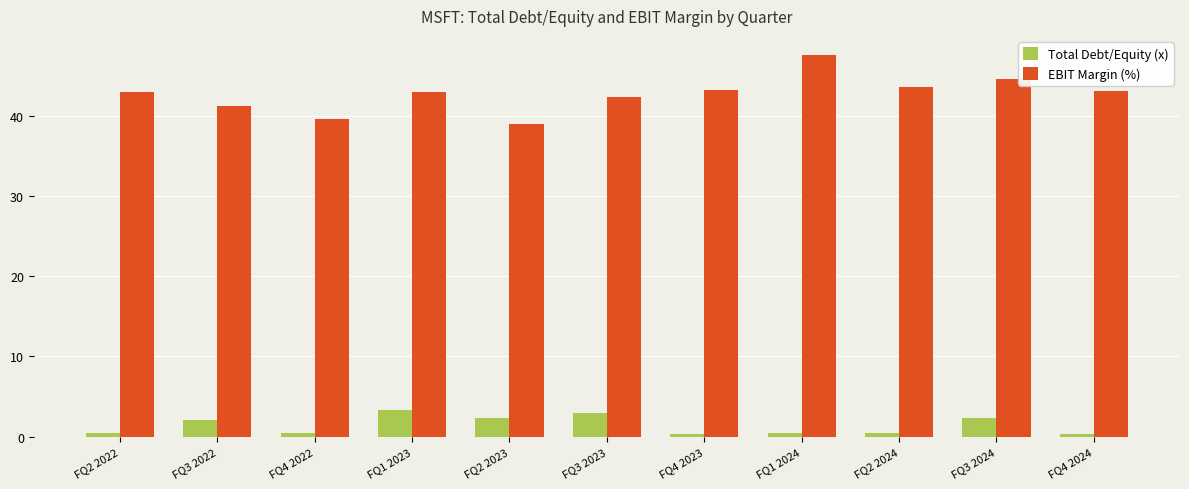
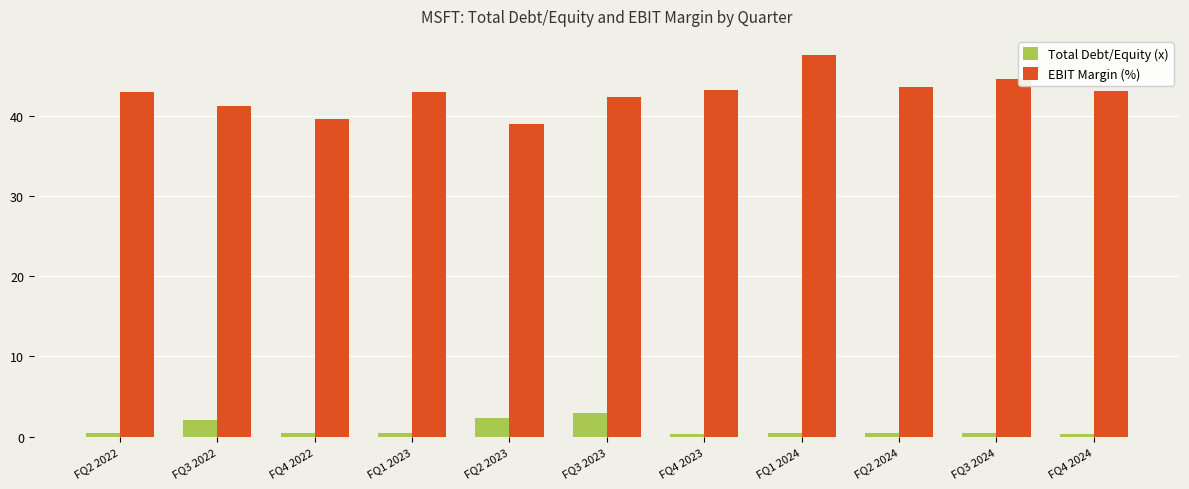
  {
    "Total Debt/Equity (x)": {
      "FQ2 2022": 1,
      "FQ3 2022": 2,
      "FQ4 2022": 0,
-     "FQ1 2023": 3,
+     "FQ1 2023": 0,
      "FQ2 2023": 2,
      "FQ3 2023": 3,
      "FQ4 2023": 0,
      "FQ1 2024": 0,
      "FQ2 2024": 0,
-     "FQ3 2024": 2,
+     "FQ3 2024": 0,
      "FQ4 2024": 0
    },
    "EBIT Margin (%)": {
      "FQ2 2022": 43,
      "FQ3 2022": 41,
      "FQ4 2022": 40,
      "FQ1 2023": 43,
      "FQ2 2023": 39,
      "FQ3 2023": 42,
      "FQ4 2023": 43,
      "FQ1 2024": 48,
      "FQ2 2024": 44,
      "FQ3 2024": 45,
      "FQ4 2024": 43
    }
  }
